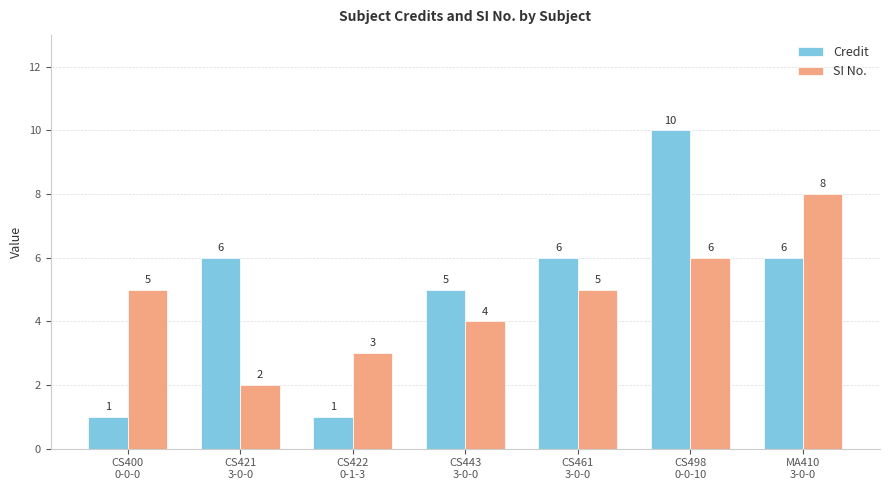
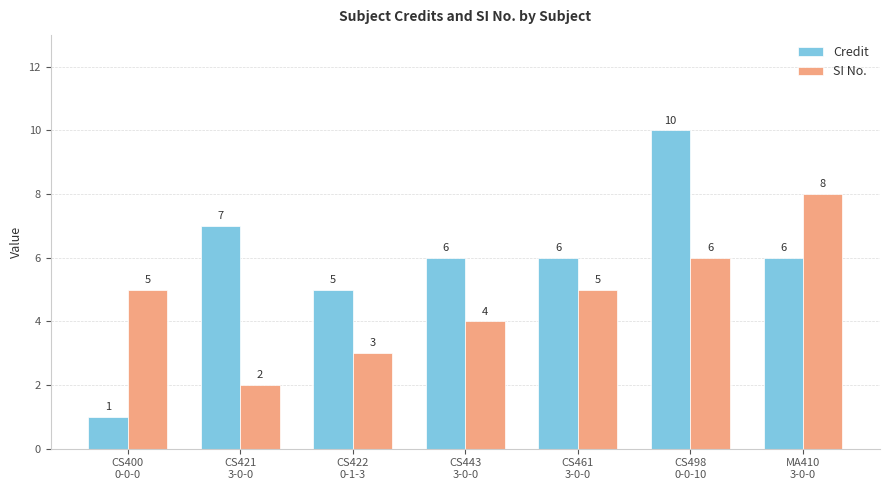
  {
    "Credit": {
      "CS400 0-0-0": 1,
-     "CS421 3-0-0": 6,
-     "CS422 0-1-3": 1,
-     "CS443 3-0-0": 5,
+     "CS421 3-0-0": 7,
+     "CS422 0-1-3": 5,
+     "CS443 3-0-0": 6,
      "CS461 3-0-0": 6,
      "CS498 0-0-10": 10,
      "MA410 3-0-0": 6
    },
    "SI No.": {
      "CS400 0-0-0": 5,
      "CS421 3-0-0": 2,
      "CS422 0-1-3": 3,
      "CS443 3-0-0": 4,
      "CS461 3-0-0": 5,
      "CS498 0-0-10": 6,
      "MA410 3-0-0": 8
    }
  }
